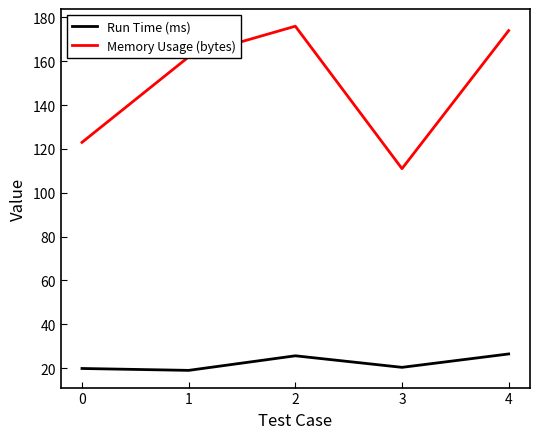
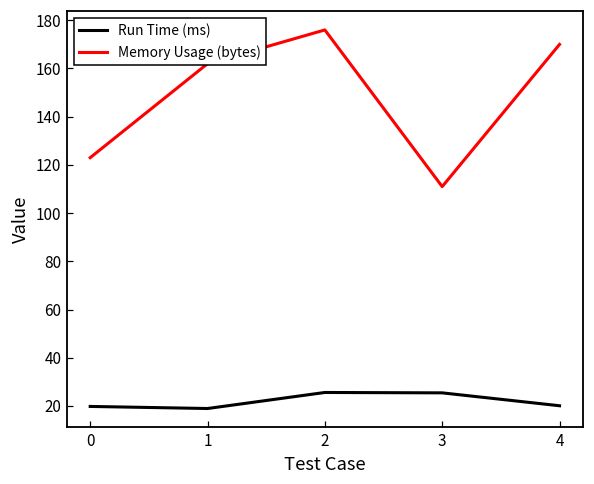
  {
    "Run Time (ms)": {
      "0": 20,
      "1": 19,
      "2": 26,
-     "3": 20,
-     "4": 26
+     "3": 25,
+     "4": 20
    },
    "Memory Usage (bytes)": {
      "0": 123,
      "2": 176,
      "3": 111,
-     "4": 174
+     "4": 170
    }
  }
